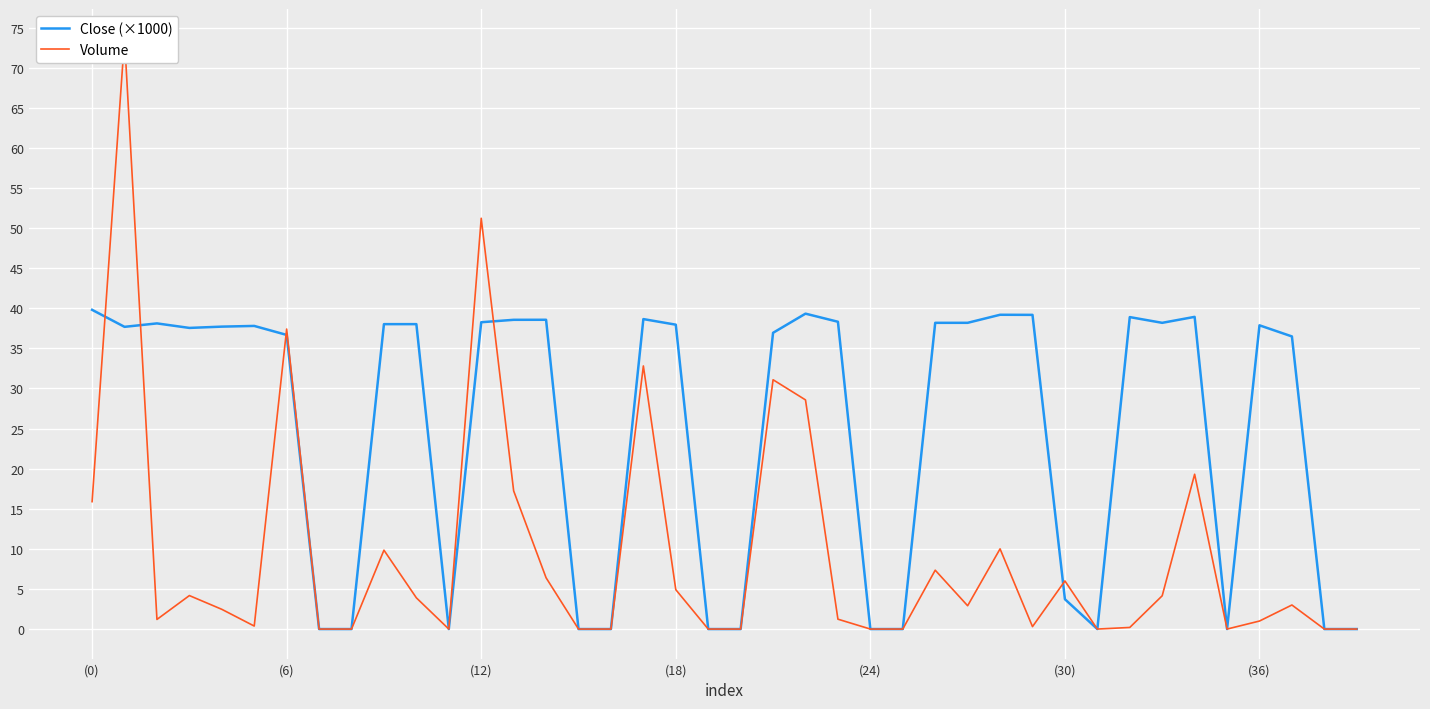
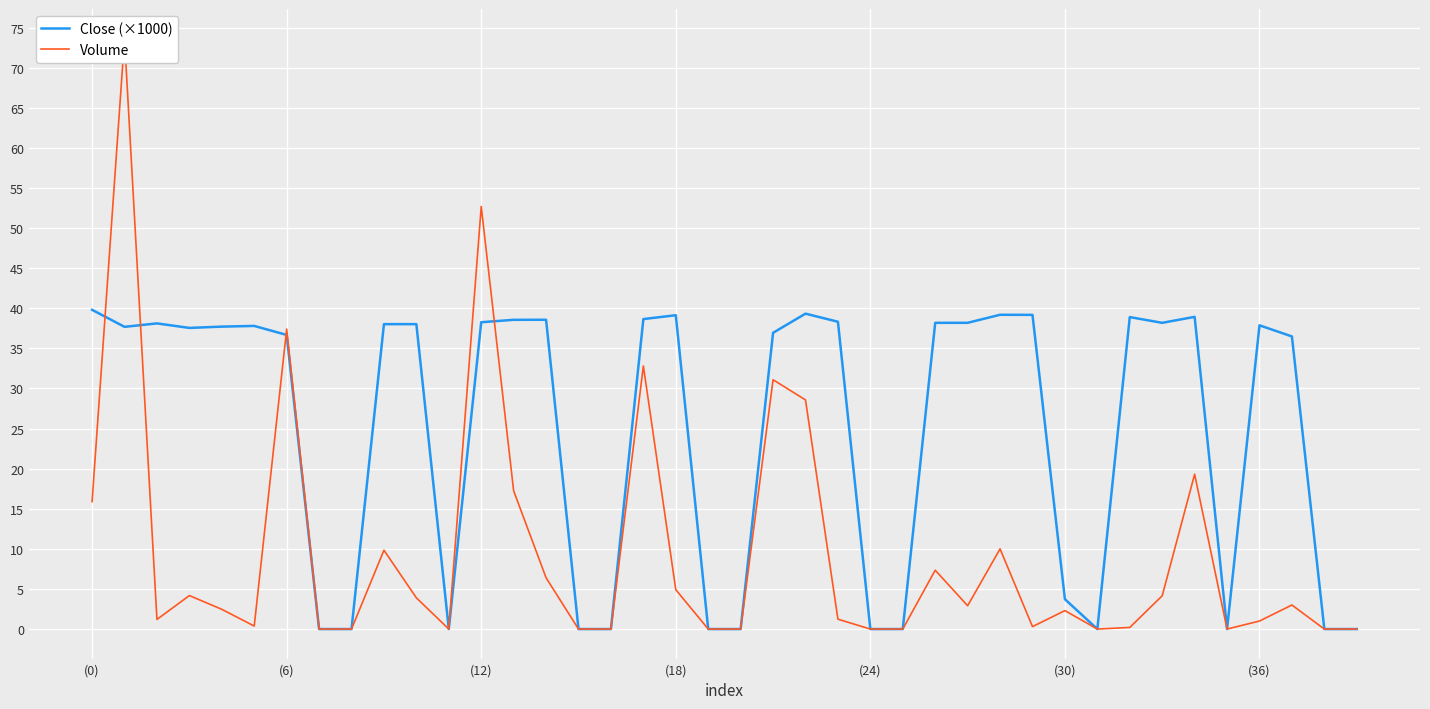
  {
    "Close (×1000)": {
      "(0)": 40,
      "(6)": 37,
      "(12)": 38,
-     "(18)": 38,
+     "(18)": 39,
      "(30)": 4,
      "(36)": 38
    },
    "Volume": {
      "(0)": 16,
      "(6)": 37,
-     "(12)": 51,
+     "(12)": 53,
      "(18)": 5,
-     "(30)": 6,
+     "(30)": 2,
      "(36)": 1
    }
  }
